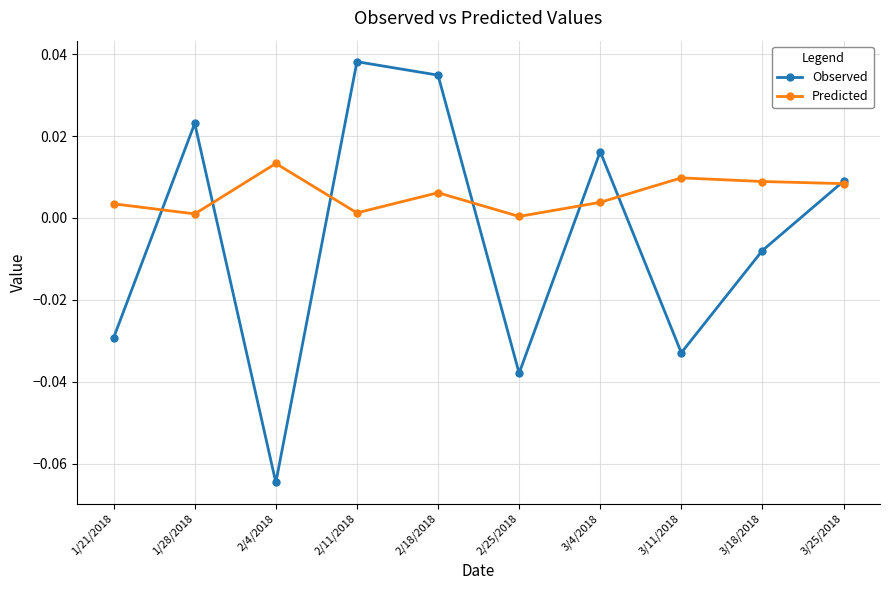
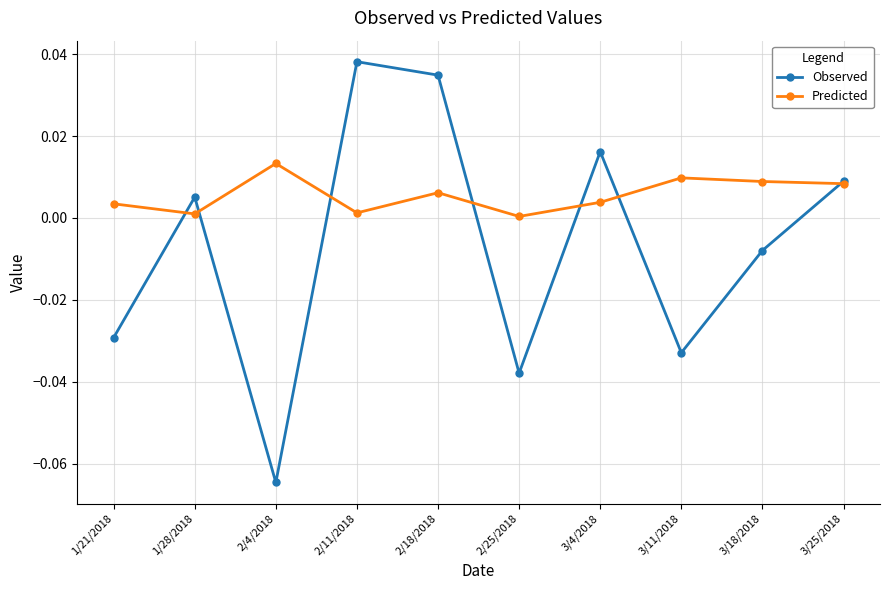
  {
    "Observed": {
      "1/21/2018": -0.029,
-     "1/28/2018": 0.023,
+     "1/28/2018": 0.005,
      "2/4/2018": -0.065,
      "2/11/2018": 0.038,
      "2/18/2018": 0.035,
      "2/25/2018": -0.038,
      "3/4/2018": 0.016,
      "3/11/2018": -0.033,
      "3/18/2018": -0.008
    },
    "Predicted": {
      "1/21/2018": 0.003,
      "1/28/2018": 0.001,
      "2/4/2018": 0.013,
      "2/11/2018": 0.001,
      "2/18/2018": 0.006,
      "2/25/2018": 0.000,
      "3/4/2018": 0.004,
      "3/11/2018": 0.010,
      "3/18/2018": 0.009
    }
  }
